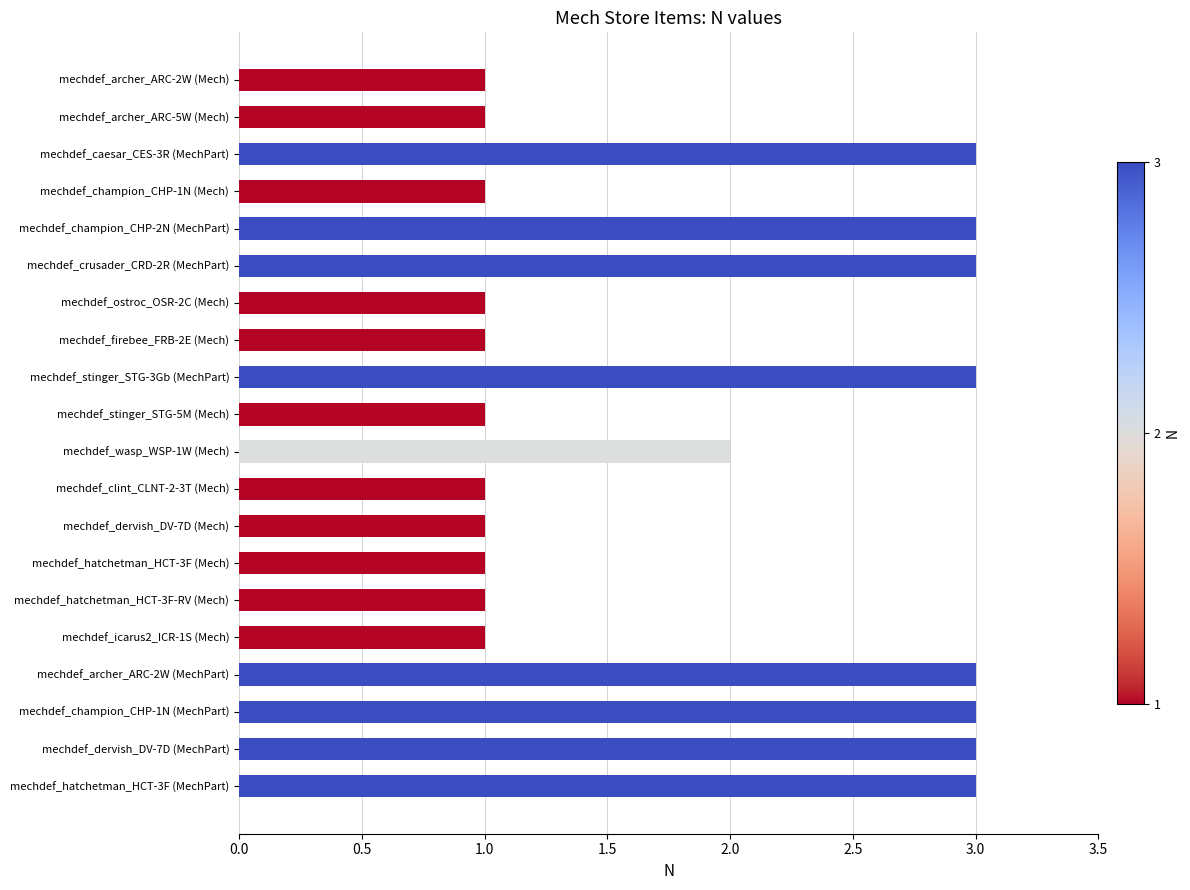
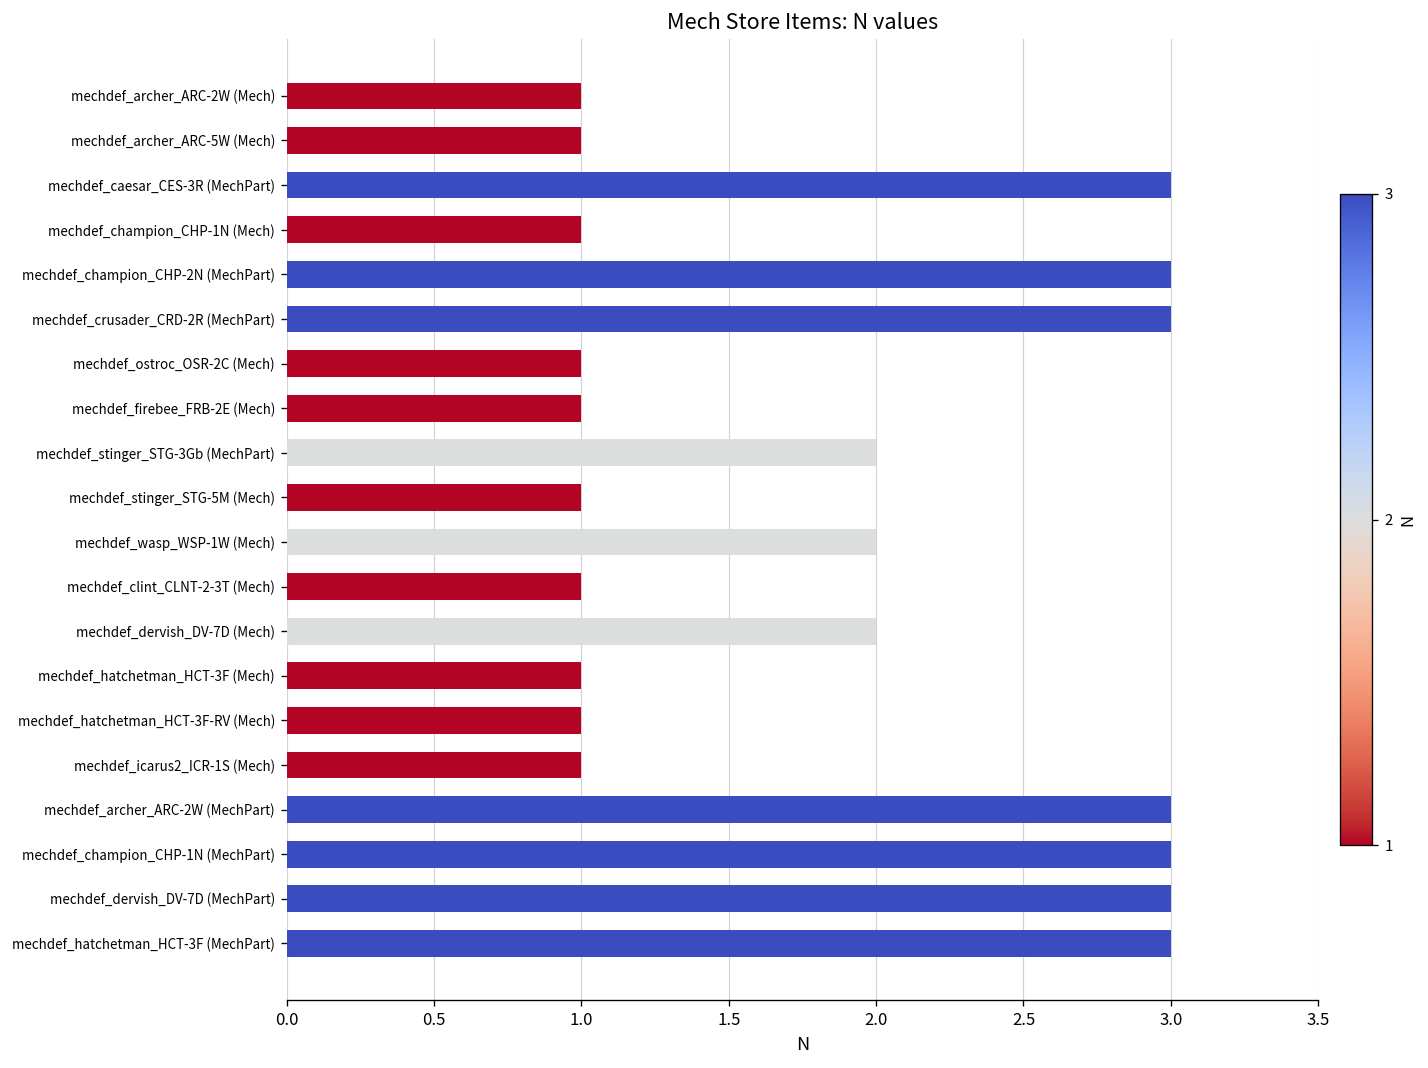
  {
    "mechdef_archer_ARC-2W (Mech)": 1,
    "mechdef_archer_ARC-5W (Mech)": 1,
    "mechdef_caesar_CES-3R (MechPart)": 3,
    "mechdef_champion_CHP-1N (Mech)": 1,
    "mechdef_champion_CHP-2N (MechPart)": 3,
    "mechdef_crusader_CRD-2R (MechPart)": 3,
    "mechdef_ostroc_OSR-2C (Mech)": 1,
    "mechdef_firebee_FRB-2E (Mech)": 1,
-   "mechdef_stinger_STG-3Gb (MechPart)": 3,
+   "mechdef_stinger_STG-3Gb (MechPart)": 2,
    "mechdef_stinger_STG-5M (Mech)": 1,
    "mechdef_wasp_WSP-1W (Mech)": 2,
    "mechdef_clint_CLNT-2-3T (Mech)": 1,
-   "mechdef_dervish_DV-7D (Mech)": 1,
+   "mechdef_dervish_DV-7D (Mech)": 2,
    "mechdef_hatchetman_HCT-3F (Mech)": 1,
    "mechdef_hatchetman_HCT-3F-RV (Mech)": 1,
    "mechdef_icarus2_ICR-1S (Mech)": 1,
    "mechdef_archer_ARC-2W (MechPart)": 3,
    "mechdef_champion_CHP-1N (MechPart)": 3,
    "mechdef_dervish_DV-7D (MechPart)": 3,
    "mechdef_hatchetman_HCT-3F (MechPart)": 3
  }
